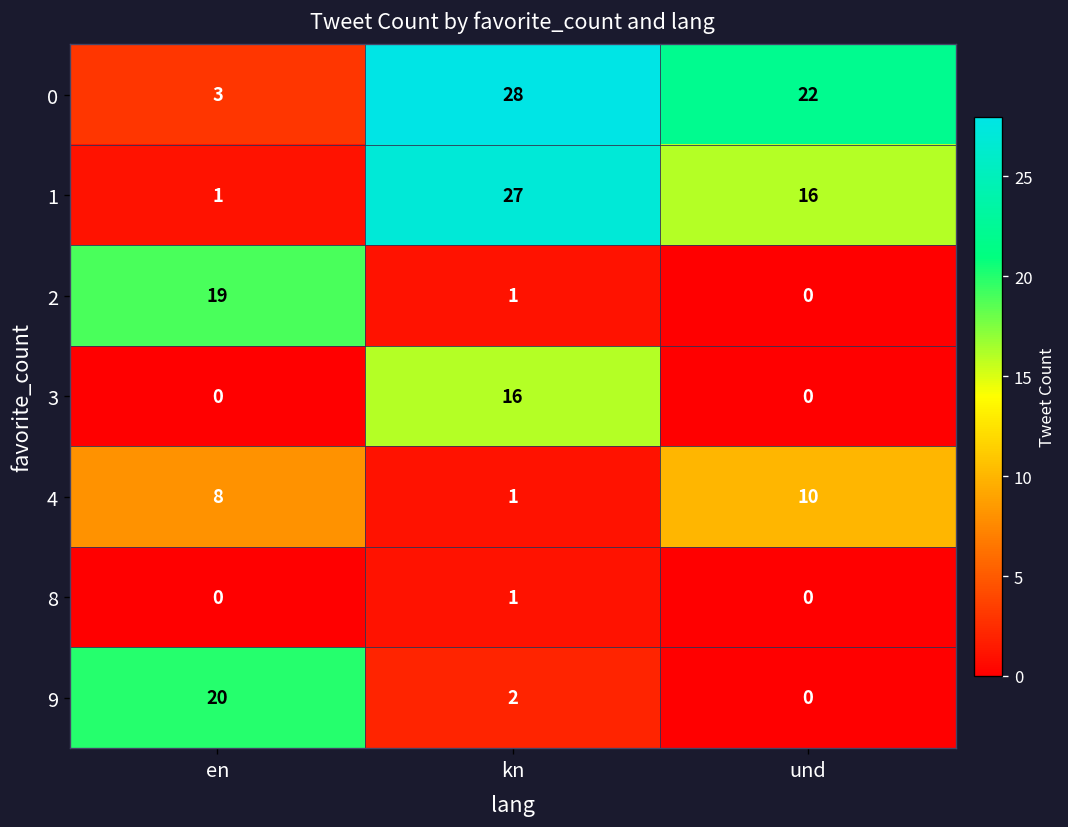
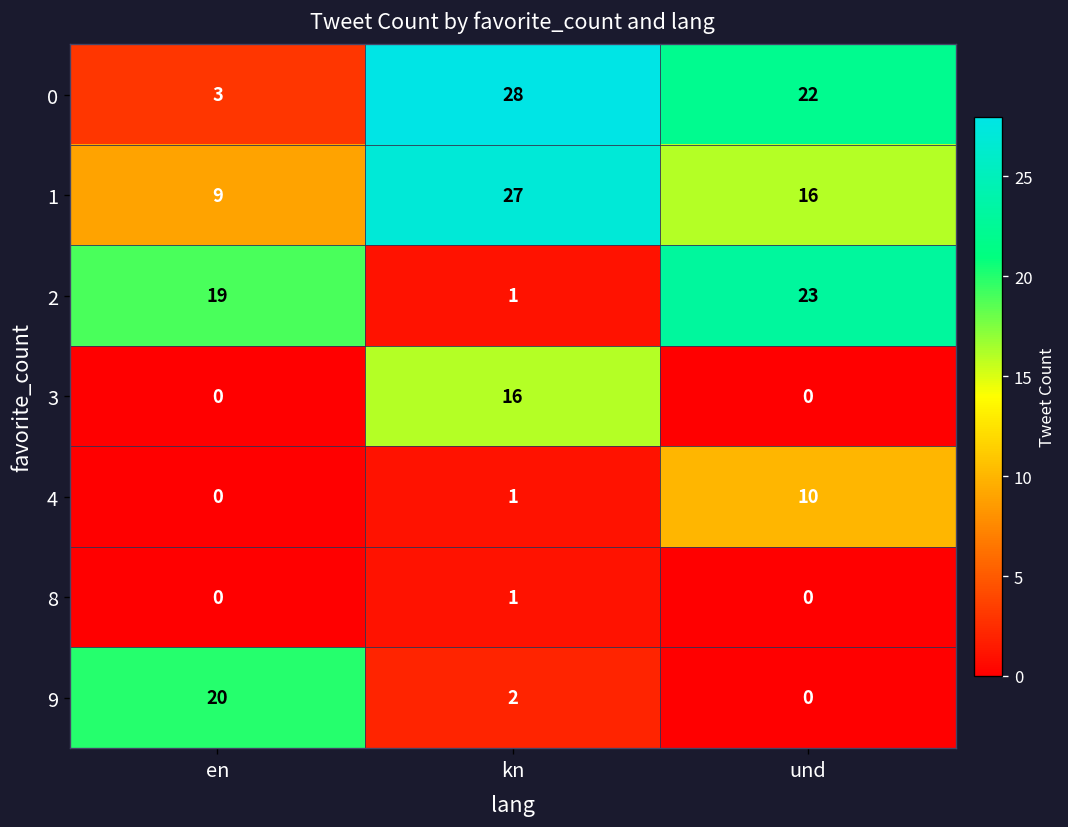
  {
    "0": {
      "en": 3,
      "kn": 28,
      "und": 22
    },
    "1": {
-     "en": 1,
+     "en": 9,
      "kn": 27,
      "und": 16
    },
    "2": {
      "en": 19,
      "kn": 1,
-     "und": 0
+     "und": 23
    },
    "3": {
      "en": 0,
      "kn": 16,
      "und": 0
    },
    "4": {
-     "en": 8,
+     "en": 0,
      "kn": 1,
      "und": 10
    },
    "8": {
      "en": 0,
      "kn": 1,
      "und": 0
    },
    "9": {
      "en": 20,
      "kn": 2,
      "und": 0
    }
  }
